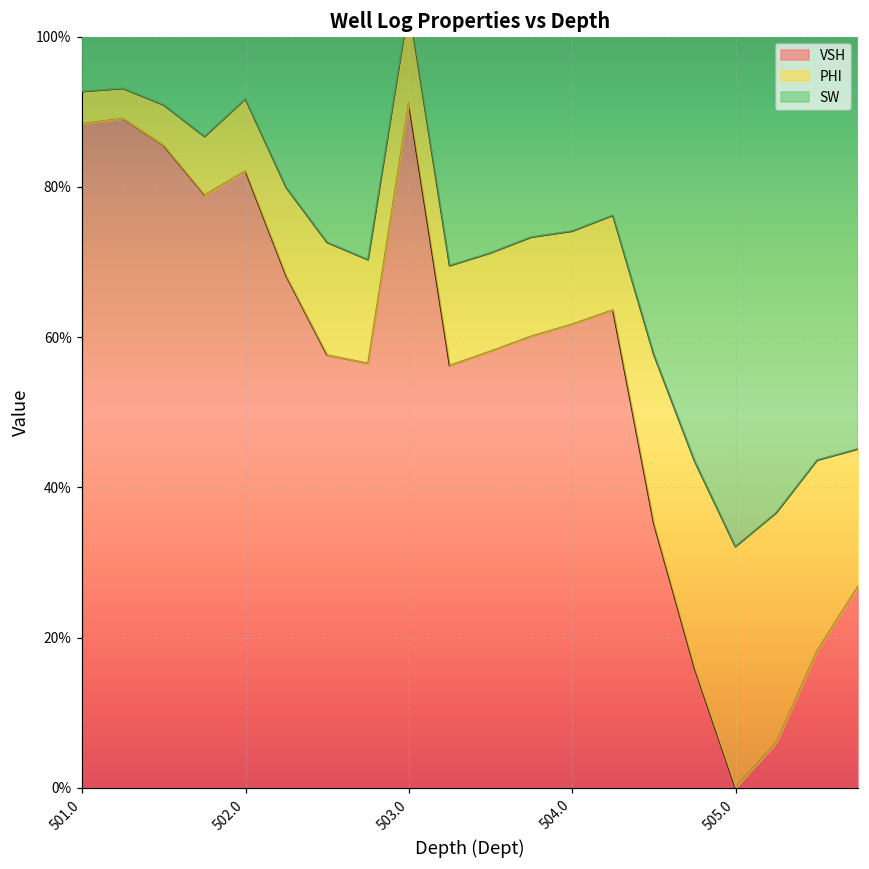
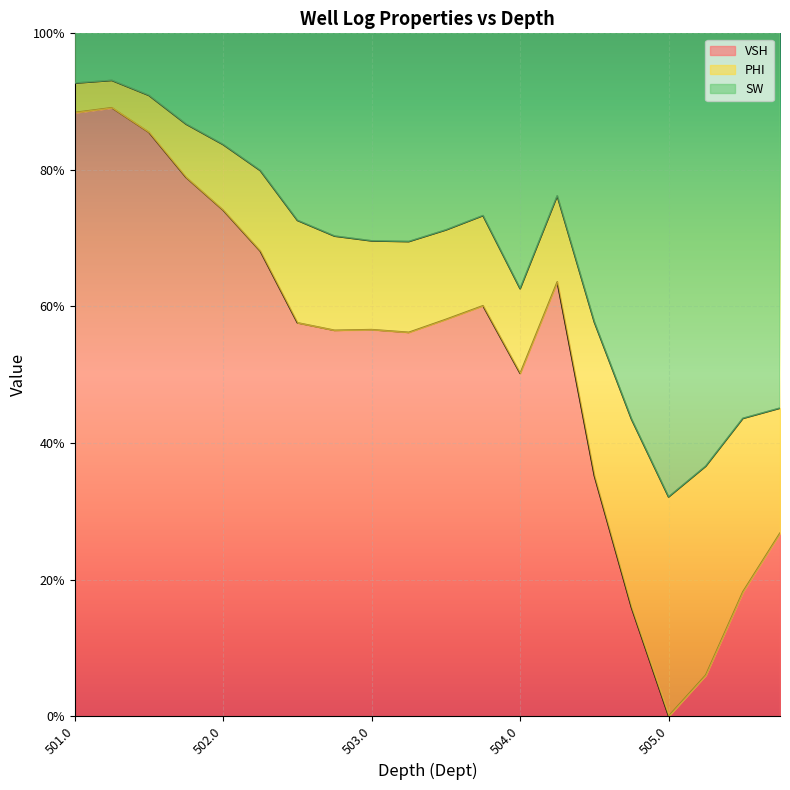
  {
    "VSH": {
      "501.0": "88%",
-     "502.0": "82%",
-     "503.0": "91%",
-     "504.0": "62%",
+     "502.0": "74%",
+     "503.0": "57%",
+     "504.0": "50%",
      "505.0": "0%"
    },
    "PHI": {
      "501.0": "4%",
      "502.0": "10%",
      "504.0": "12%",
      "505.0": "32%"
    }
  }
